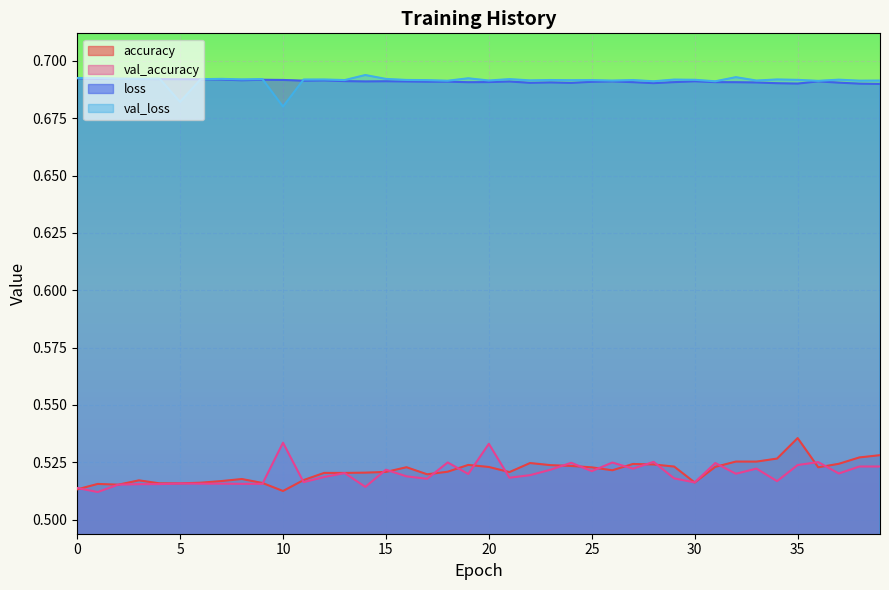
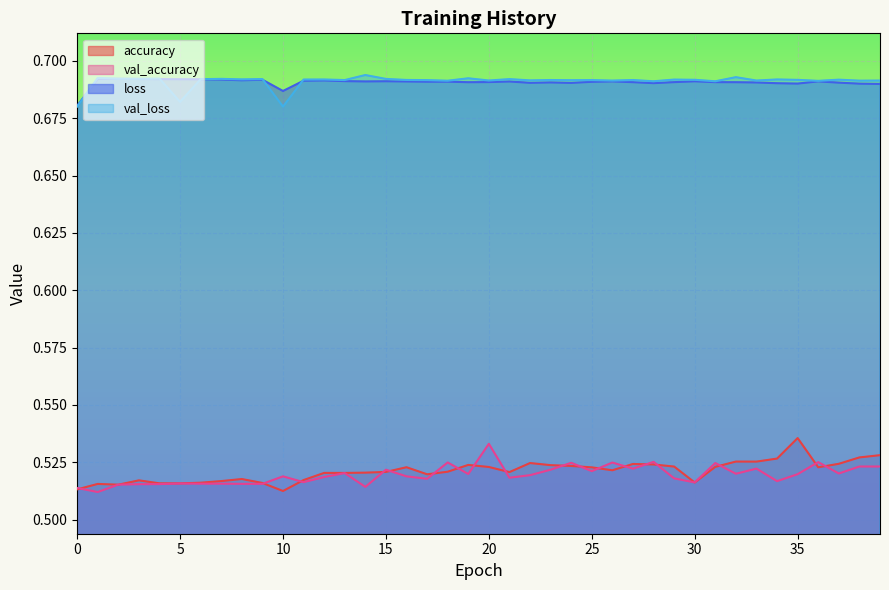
  {
    "accuracy": {
      "10": 0.512,
      "20": 0.523,
      "25": 0.523,
      "35": 0.536
    },
    "val_accuracy": {
-     "10": 0.534,
+     "10": 0.519,
      "20": 0.533,
      "25": 0.521,
-     "35": 0.524
+     "35": 0.520
    },
    "loss": {
-     "0": 0.692,
-     "10": 0.692,
+     "0": 0.680,
+     "10": 0.687,
      "35": 0.690
    },
    "val_loss": {
-     "0": 0.693,
+     "0": 0.680,
      "10": 0.680,
      "35": 0.692
    }
  }
